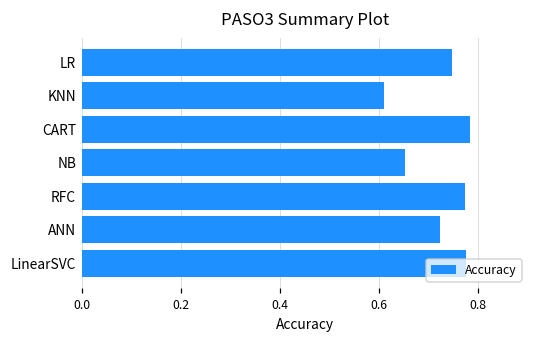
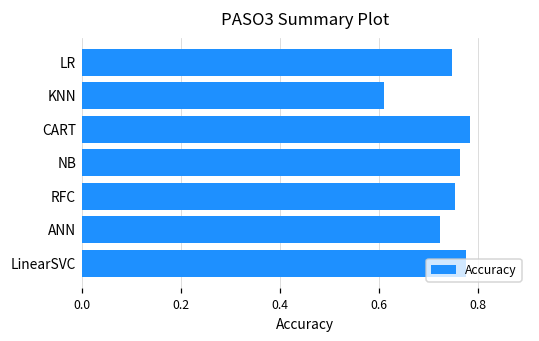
  {
    "LR": 0.75,
    "KNN": 0.61,
    "CART": 0.78,
-   "NB": 0.65,
-   "RFC": 0.77,
+   "NB": 0.76,
+   "RFC": 0.75,
    "ANN": 0.72
  }
